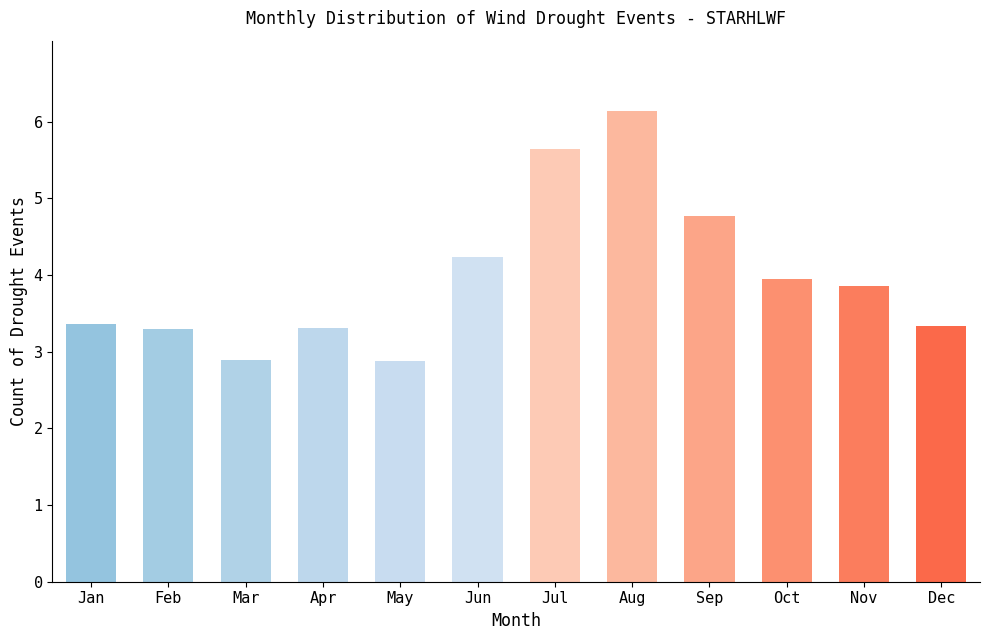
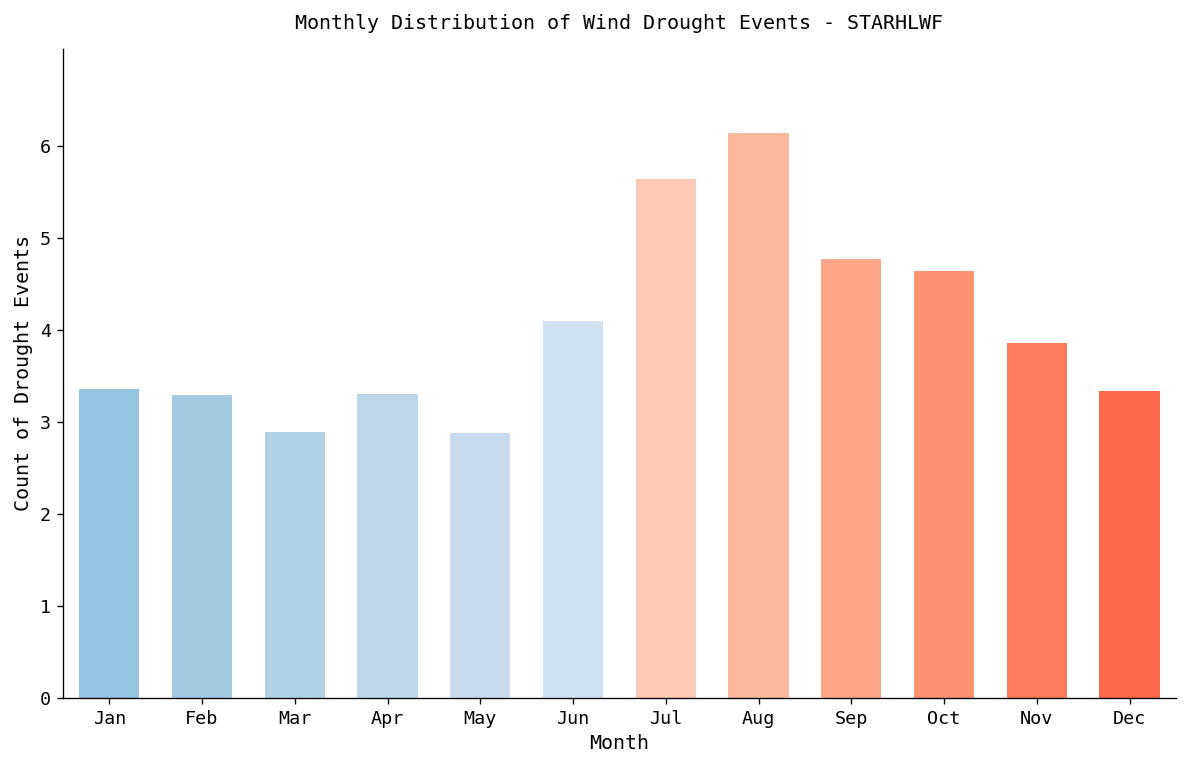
  {
    "Jan": 3.4,
    "Feb": 3.3,
    "Mar": 2.9,
    "Apr": 3.3,
    "May": 2.9,
-   "Jun": 4.2,
+   "Jun": 4.1,
    "Jul": 5.6,
    "Aug": 6.1,
    "Sep": 4.8,
-   "Oct": 3.9,
+   "Oct": 4.6,
    "Nov": 3.9,
    "Dec": 3.3
  }
